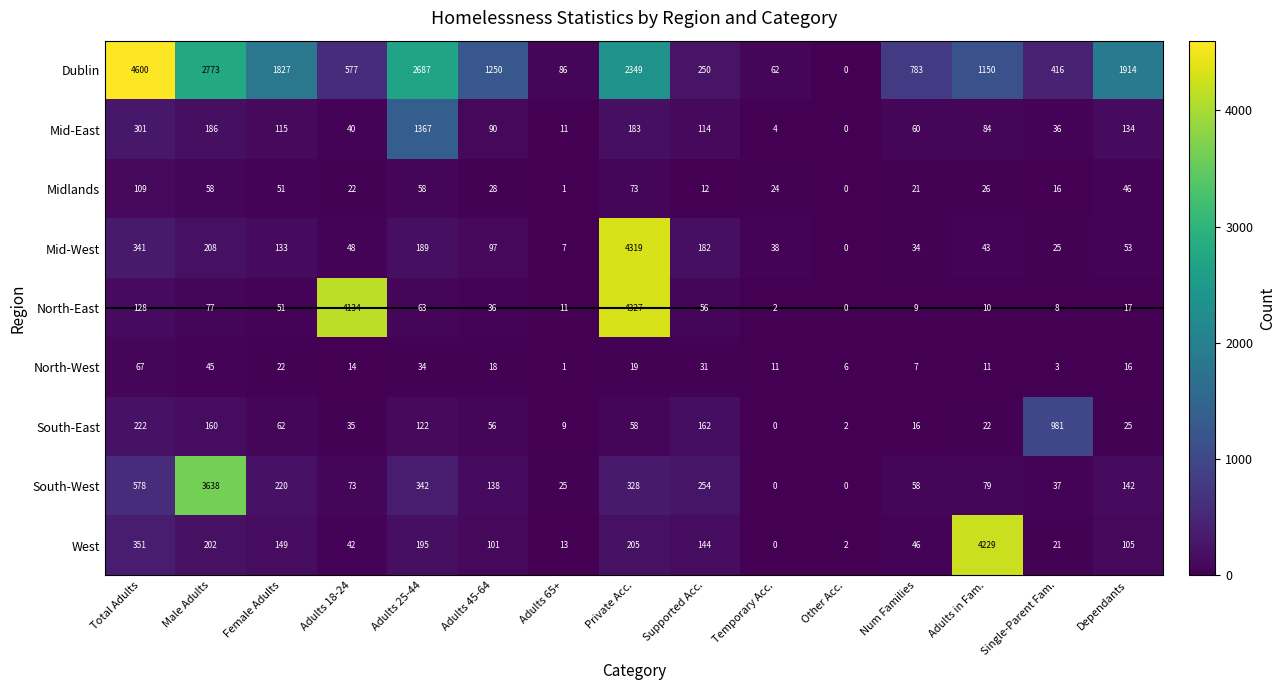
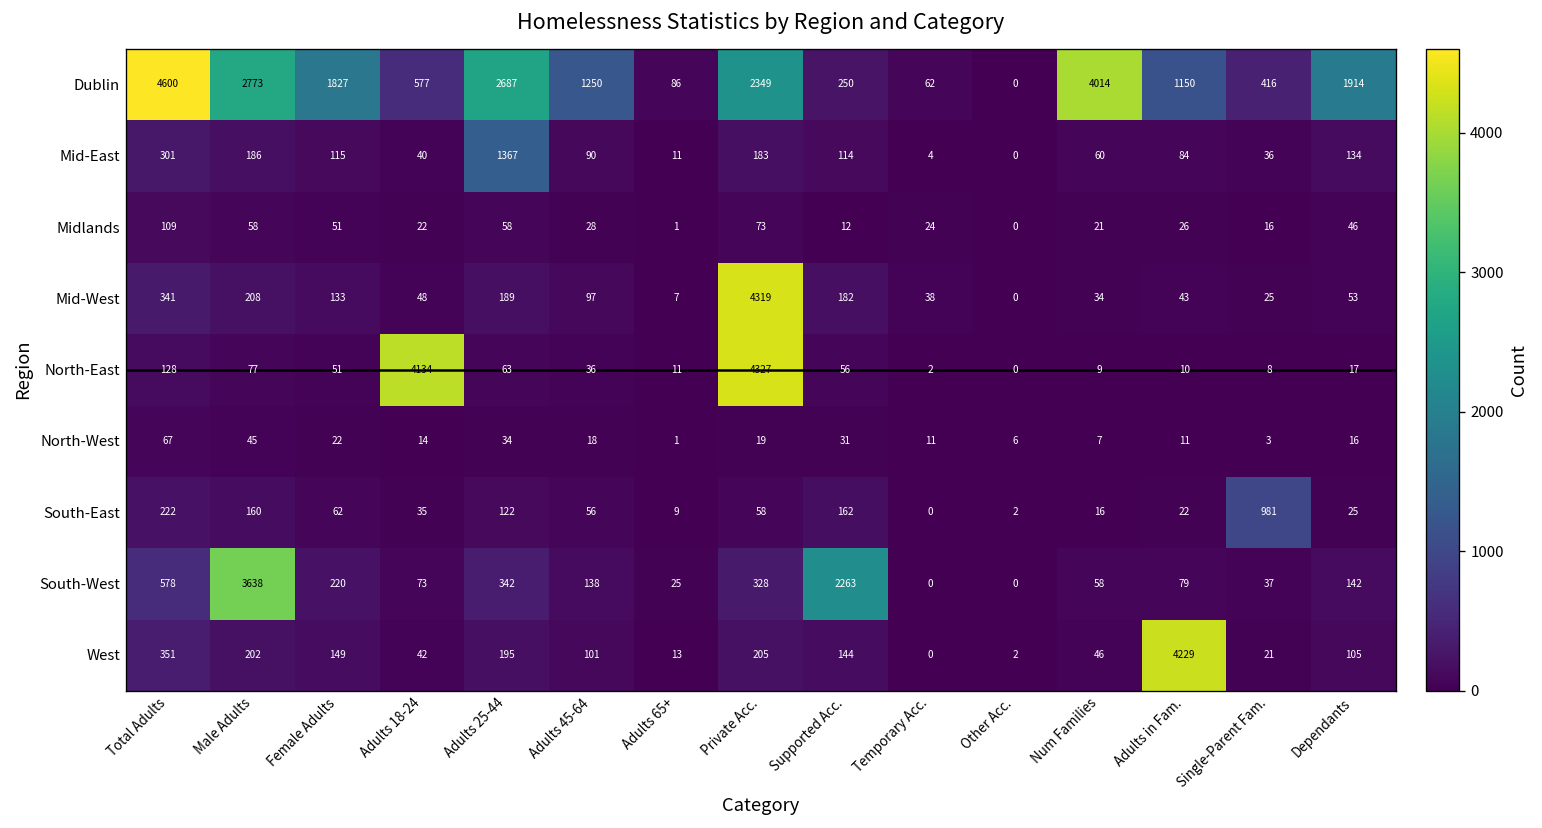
  {
    "Dublin": {
      "Total Adults": 4600,
      "Male Adults": 2773,
      "Female Adults": 1827,
      "Adults 18-24": 577,
      "Adults 25-44": 2687,
      "Adults 45-64": 1250,
      "Adults 65+": 86,
      "Private Acc.": 2349,
      "Supported Acc.": 250,
      "Temporary Acc.": 62,
      "Other Acc.": 0,
-     "Num Families": 783,
+     "Num Families": 4014,
      "Adults in Fam.": 1150,
      "Single-Parent Fam.": 416,
      "Dependants": 1914
    },
    "Mid-East": {
      "Total Adults": 301,
      "Male Adults": 186,
      "Female Adults": 115,
      "Adults 18-24": 40,
      "Adults 25-44": 1367,
      "Adults 45-64": 90,
      "Adults 65+": 11,
      "Private Acc.": 183,
      "Supported Acc.": 114,
      "Temporary Acc.": 4,
      "Other Acc.": 0,
      "Num Families": 60,
      "Adults in Fam.": 84,
      "Single-Parent Fam.": 36,
      "Dependants": 134
    },
    "Midlands": {
      "Total Adults": 109,
      "Male Adults": 58,
      "Female Adults": 51,
      "Adults 18-24": 22,
      "Adults 25-44": 58,
      "Adults 45-64": 28,
      "Adults 65+": 1,
      "Private Acc.": 73,
      "Supported Acc.": 12,
      "Temporary Acc.": 24,
      "Other Acc.": 0,
      "Num Families": 21,
      "Adults in Fam.": 26,
      "Single-Parent Fam.": 16,
      "Dependants": 46
    },
    "Mid-West": {
      "Total Adults": 341,
      "Male Adults": 208,
      "Female Adults": 133,
      "Adults 18-24": 48,
      "Adults 25-44": 189,
      "Adults 45-64": 97,
      "Adults 65+": 7,
      "Private Acc.": 4319,
      "Supported Acc.": 182,
      "Temporary Acc.": 38,
      "Other Acc.": 0,
      "Num Families": 34,
      "Adults in Fam.": 43,
      "Single-Parent Fam.": 25,
      "Dependants": 53
    },
    "North-East": {
      "Total Adults": 128,
      "Male Adults": 77,
      "Female Adults": 51,
      "Adults 18-24": 4134,
      "Adults 25-44": 63,
      "Adults 45-64": 36,
      "Adults 65+": 11,
      "Private Acc.": 4327,
      "Supported Acc.": 56,
      "Temporary Acc.": 2,
      "Other Acc.": 0,
      "Num Families": 9,
      "Adults in Fam.": 10,
      "Single-Parent Fam.": 8,
      "Dependants": 17
    },
    "North-West": {
      "Total Adults": 67,
      "Male Adults": 45,
      "Female Adults": 22,
      "Adults 18-24": 14,
      "Adults 25-44": 34,
      "Adults 45-64": 18,
      "Adults 65+": 1,
      "Private Acc.": 19,
      "Supported Acc.": 31,
      "Temporary Acc.": 11,
      "Other Acc.": 6,
      "Num Families": 7,
      "Adults in Fam.": 11,
      "Single-Parent Fam.": 3,
      "Dependants": 16
    },
    "South-East": {
      "Total Adults": 222,
      "Male Adults": 160,
      "Female Adults": 62,
      "Adults 18-24": 35,
      "Adults 25-44": 122,
      "Adults 45-64": 56,
      "Adults 65+": 9,
      "Private Acc.": 58,
      "Supported Acc.": 162,
      "Temporary Acc.": 0,
      "Other Acc.": 2,
      "Num Families": 16,
      "Adults in Fam.": 22,
      "Single-Parent Fam.": 981,
      "Dependants": 25
    },
    "South-West": {
      "Total Adults": 578,
      "Male Adults": 3638,
      "Female Adults": 220,
      "Adults 18-24": 73,
      "Adults 25-44": 342,
      "Adults 45-64": 138,
      "Adults 65+": 25,
      "Private Acc.": 328,
-     "Supported Acc.": 254,
+     "Supported Acc.": 2263,
      "Temporary Acc.": 0,
      "Other Acc.": 0,
      "Num Families": 58,
      "Adults in Fam.": 79,
      "Single-Parent Fam.": 37,
      "Dependants": 142
    },
    "West": {
      "Total Adults": 351,
      "Male Adults": 202,
      "Female Adults": 149,
      "Adults 18-24": 42,
      "Adults 25-44": 195,
      "Adults 45-64": 101,
      "Adults 65+": 13,
      "Private Acc.": 205,
      "Supported Acc.": 144,
      "Temporary Acc.": 0,
      "Other Acc.": 2,
      "Num Families": 46,
      "Adults in Fam.": 4229,
      "Single-Parent Fam.": 21,
      "Dependants": 105
    }
  }
